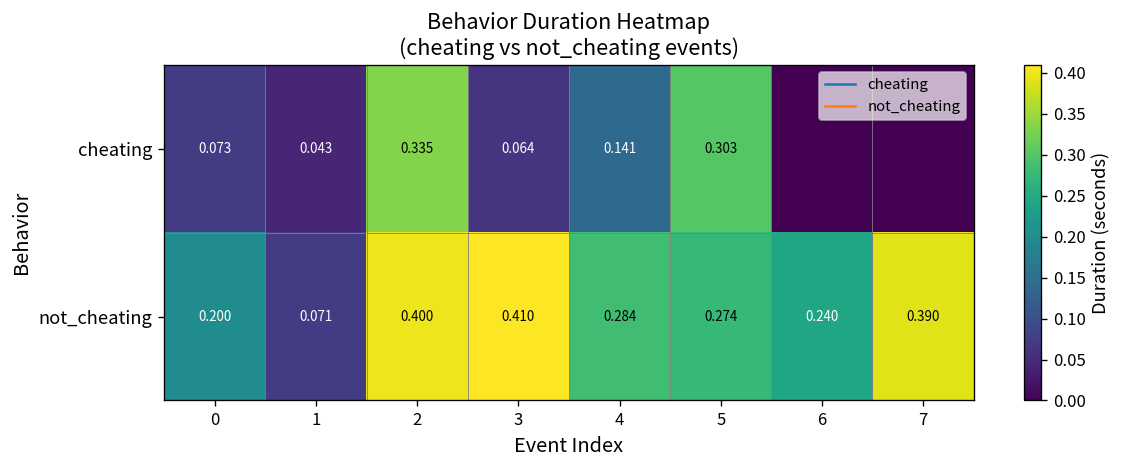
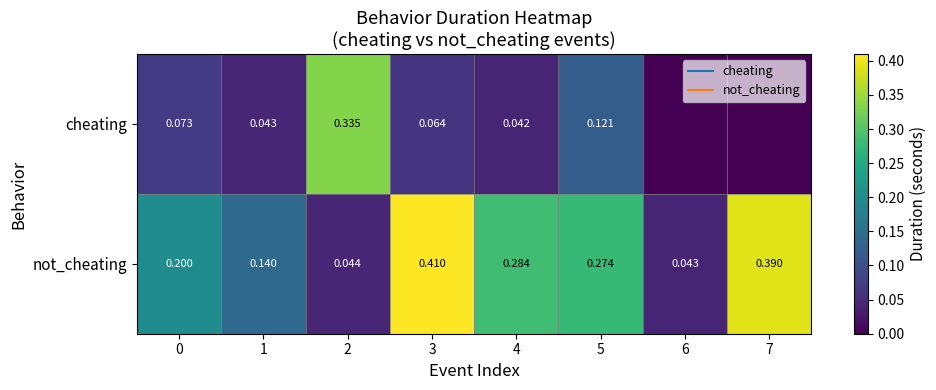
  {
    "cheating": {
      "0": 0.073,
      "1": 0.043,
      "2": 0.335,
      "3": 0.064,
-     "4": 0.141,
-     "5": 0.303
+     "4": 0.042,
+     "5": 0.121
    },
    "not_cheating": {
      "0": 0.200,
-     "1": 0.071,
-     "2": 0.400,
+     "1": 0.140,
+     "2": 0.044,
      "3": 0.410,
      "4": 0.284,
      "5": 0.274,
-     "6": 0.240,
+     "6": 0.043,
      "7": 0.390
    }
  }
